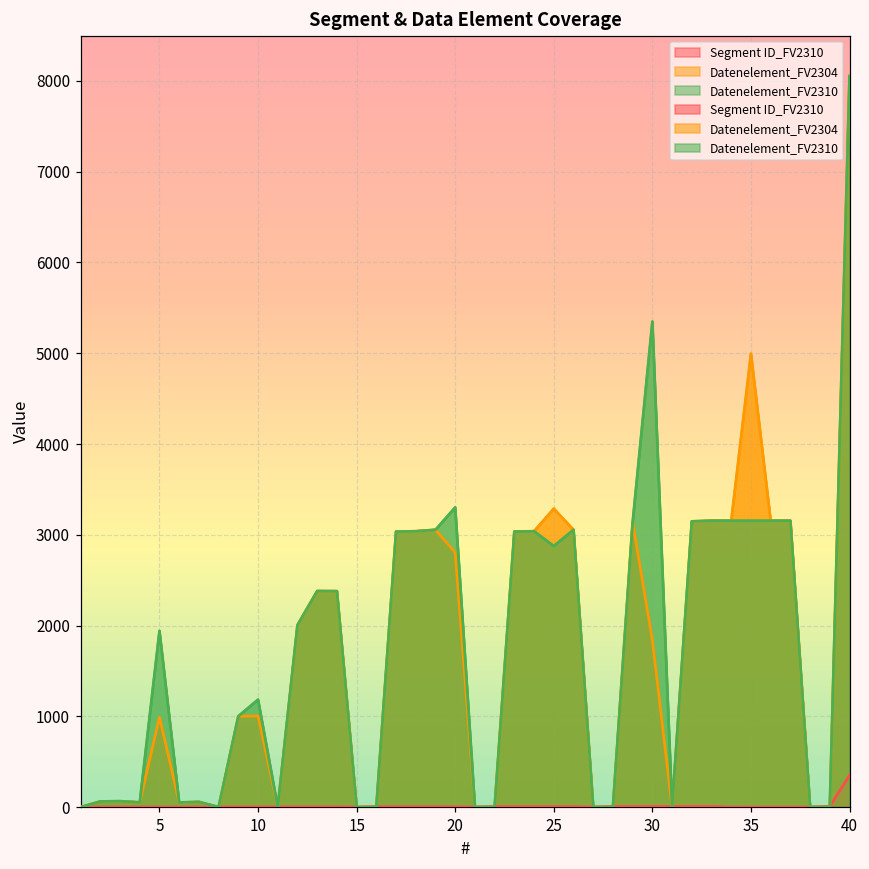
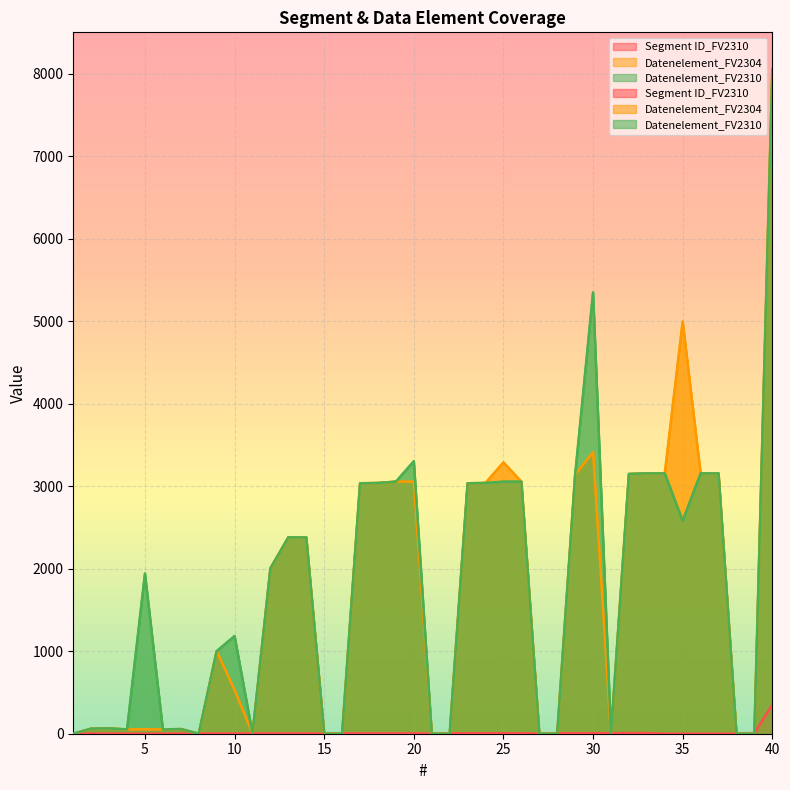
  {
    "Segment ID_FV2310": {
      "5": 0,
      "10": 0,
      "20": 0,
      "25": 0,
      "30": 0,
      "35": 0,
      "40": 400
    },
    "Datenelement_FV2304": {
-     "5": 1000,
-     "10": 1000,
-     "20": 2800,
+     "5": 100,
+     "10": 500,
+     "20": 3100,
      "25": 3300,
-     "30": 1800,
+     "30": 3400,
      "35": 5000
    },
    "Datenelement_FV2310": {
      "5": 1900,
      "10": 1200,
      "20": 3300,
-     "25": 2900,
+     "25": 3100,
      "30": 5300,
-     "35": 3200
+     "35": 2600
    }
  }
